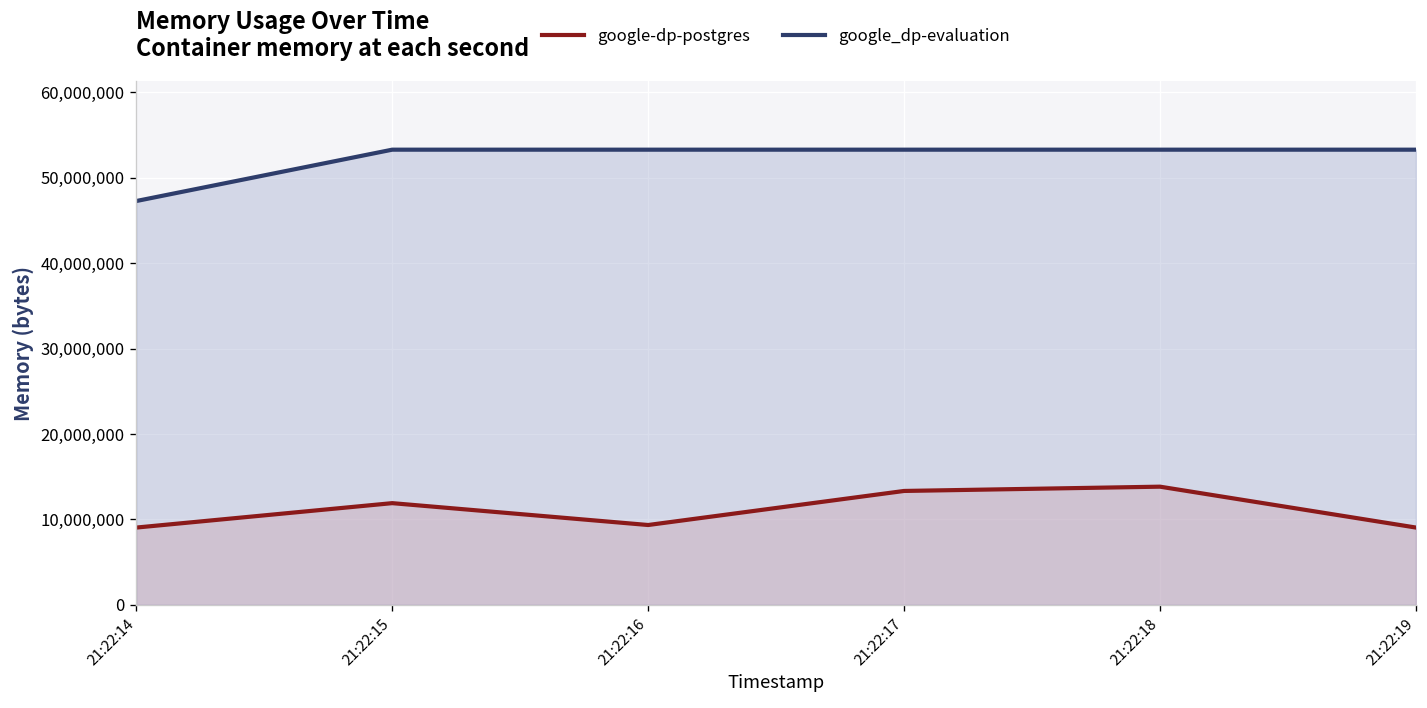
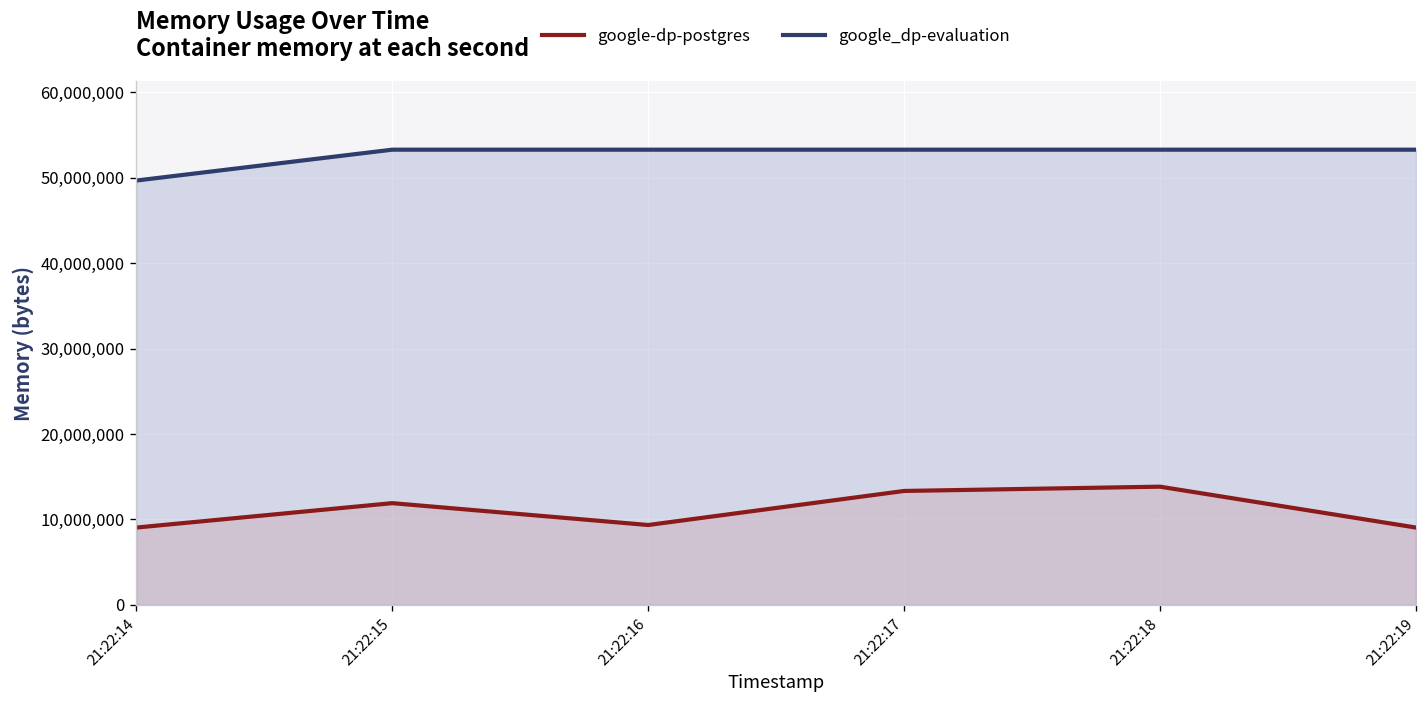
  {
    "google-dp-postgres": {
      "21:22:14": "9,000,000",
      "21:22:15": "12,000,000",
      "21:22:16": "9,000,000",
      "21:22:17": "13,000,000",
      "21:22:18": "14,000,000",
      "21:22:19": "9,000,000"
    },
    "google_dp-evaluation": {
-     "21:22:14": "47,000,000",
+     "21:22:14": "50,000,000",
      "21:22:15": "53,000,000",
      "21:22:16": "53,000,000",
      "21:22:17": "53,000,000",
      "21:22:18": "53,000,000",
      "21:22:19": "53,000,000"
    }
  }
